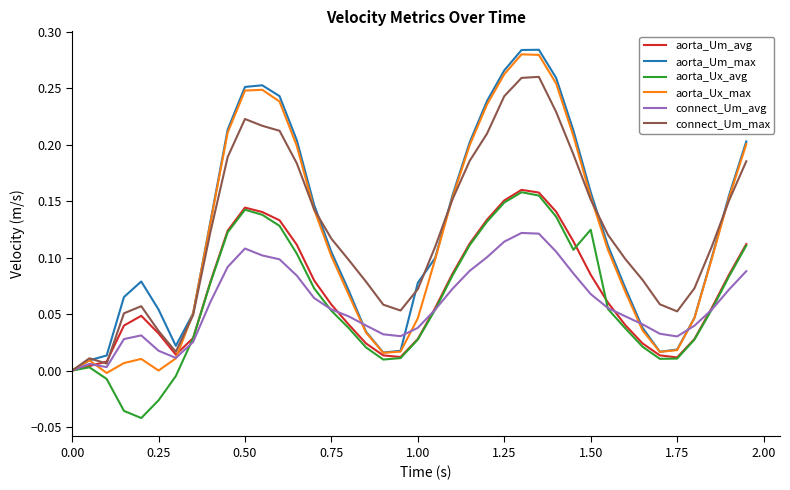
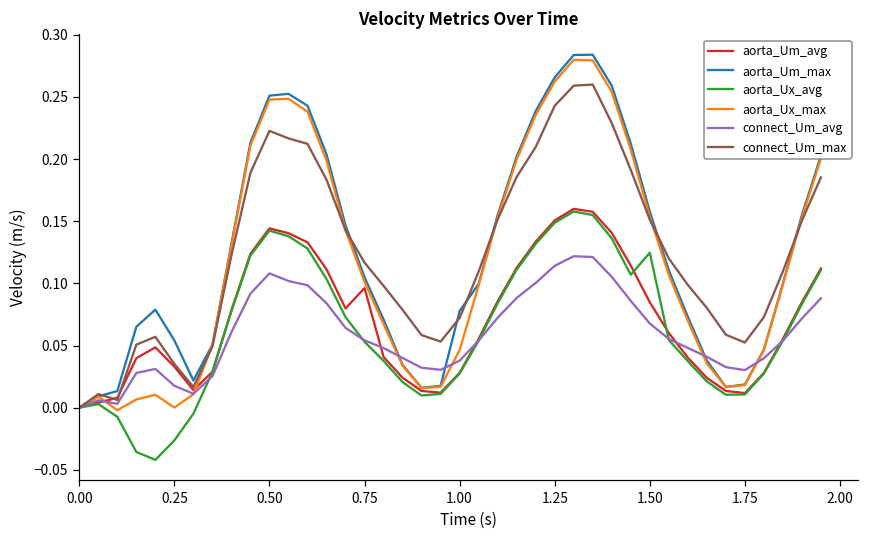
  {
    "aorta_Um_avg": {
-     "0.75": 0.058,
+     "0.75": 0.096,
      "1.50": 0.085
    },
    "aorta_Um_max": {
      "0.25": 0.054,
      "0.50": 0.251,
      "0.75": 0.105,
      "1.00": 0.078,
      "1.25": 0.266,
      "1.50": 0.158
    },
    "aorta_Ux_avg": {
      "0.25": -0.026,
      "1.50": 0.125
    },
    "aorta_Ux_max": {
      "0.25": 0.000,
      "0.50": 0.248,
      "0.75": 0.101,
      "1.00": 0.046,
      "1.25": 0.262,
      "1.50": 0.154
    },
    "connect_Um_avg": {
      "0.25": 0.018,
      "0.50": 0.108,
      "1.00": 0.038,
      "1.25": 0.114,
      "1.50": 0.068,
      "1.75": 0.030
    },
    "connect_Um_max": {
      "0.50": 0.223,
      "0.75": 0.117,
      "1.00": 0.072,
      "1.25": 0.243,
      "1.50": 0.151,
      "1.75": 0.052
    }
  }
